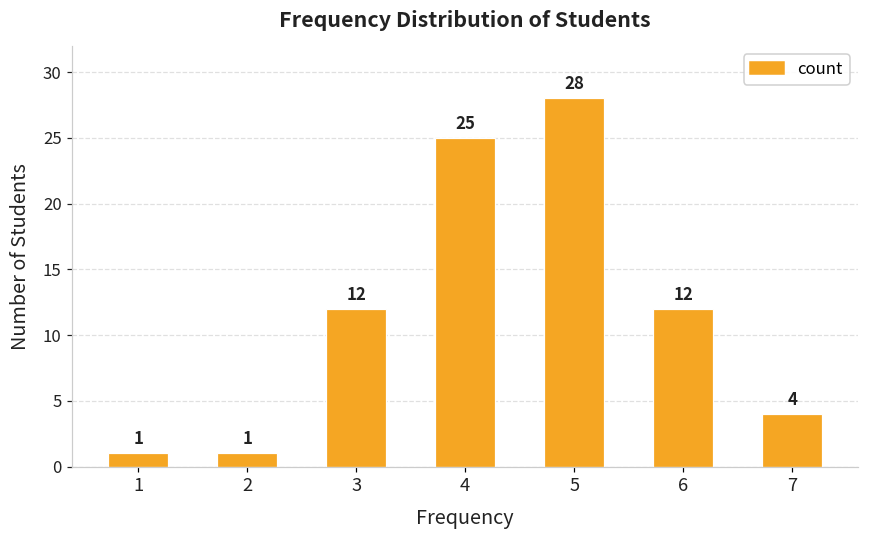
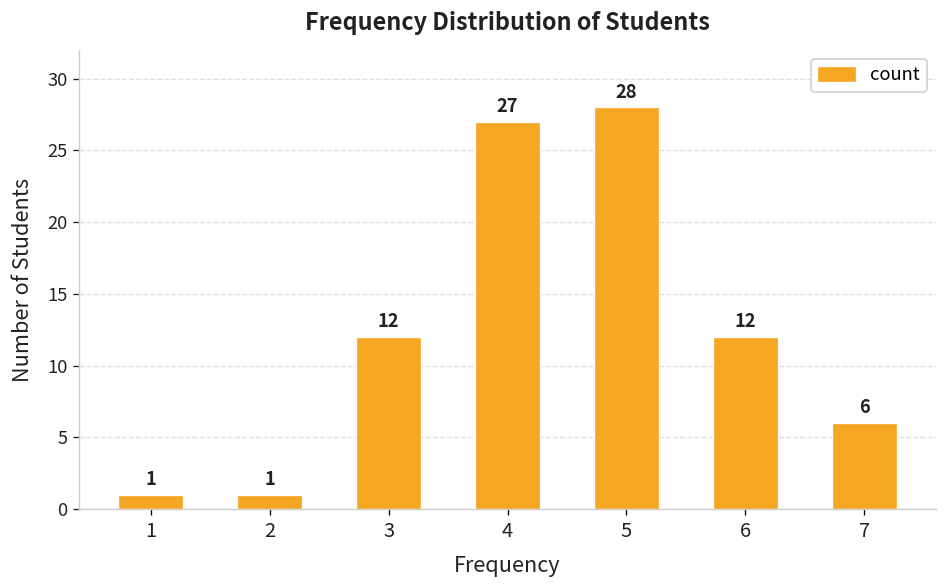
  {
    "1": 1,
    "2": 1,
    "3": 12,
-   "4": 25,
+   "4": 27,
    "5": 28,
    "6": 12,
-   "7": 4
+   "7": 6
  }
